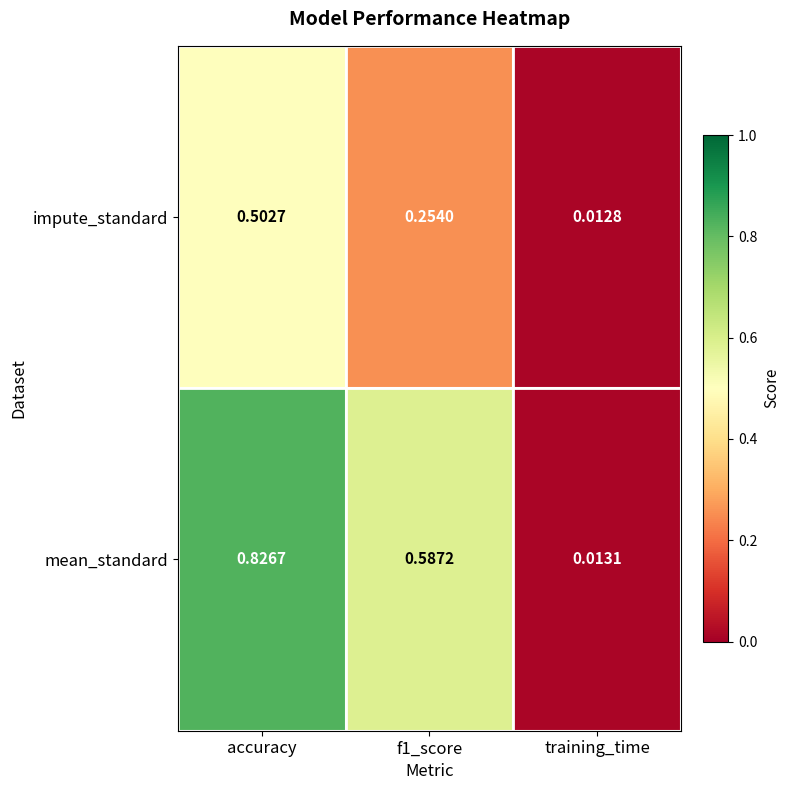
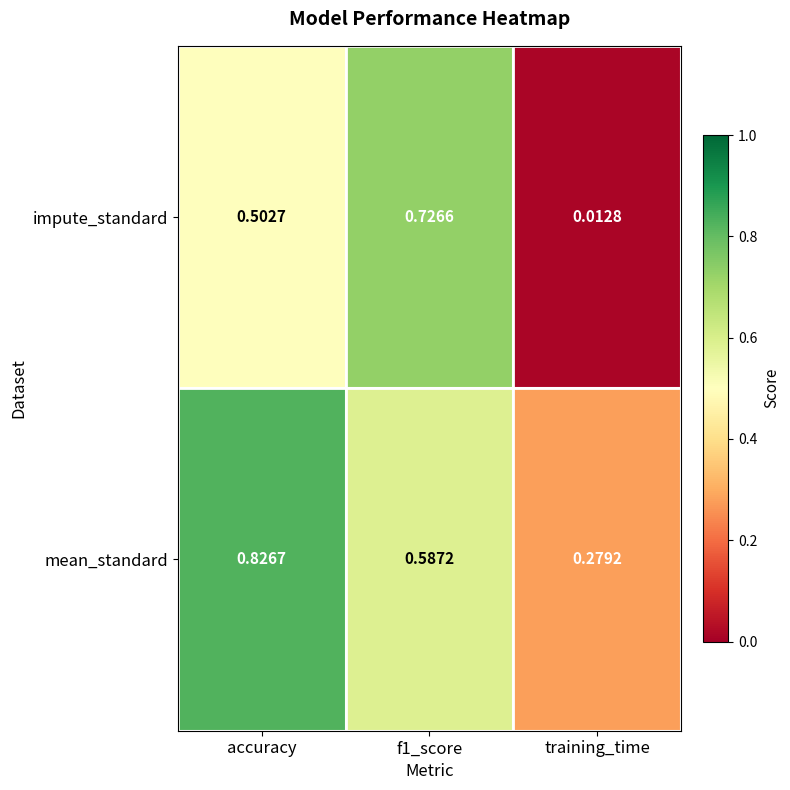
  {
    "impute_standard": {
      "accuracy": 0.5027,
-     "f1_score": 0.2540,
+     "f1_score": 0.7266,
      "training_time": 0.0128
    },
    "mean_standard": {
      "accuracy": 0.8267,
      "f1_score": 0.5872,
-     "training_time": 0.0131
+     "training_time": 0.2792
    }
  }
